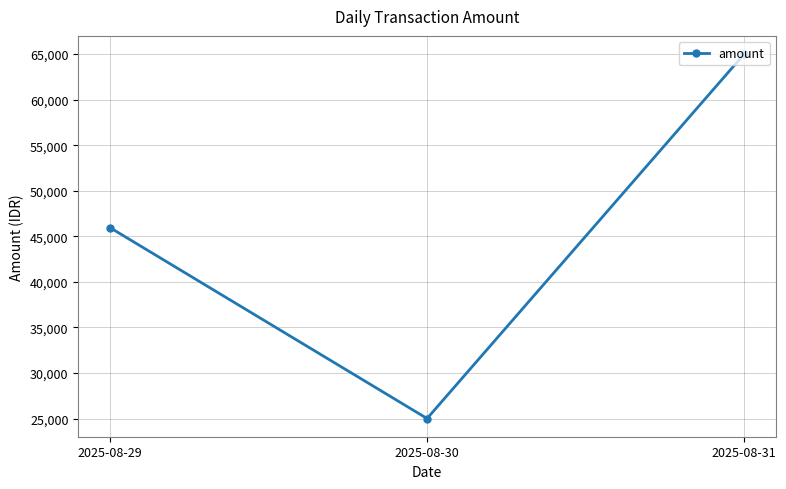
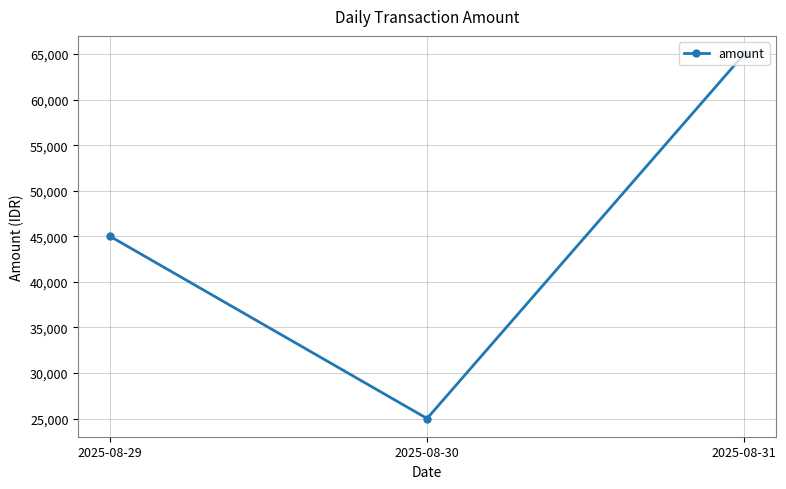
  {
-   "2025-08-29": "46,000",
+   "2025-08-29": "45,000",
    "2025-08-30": "25,000"
  }
